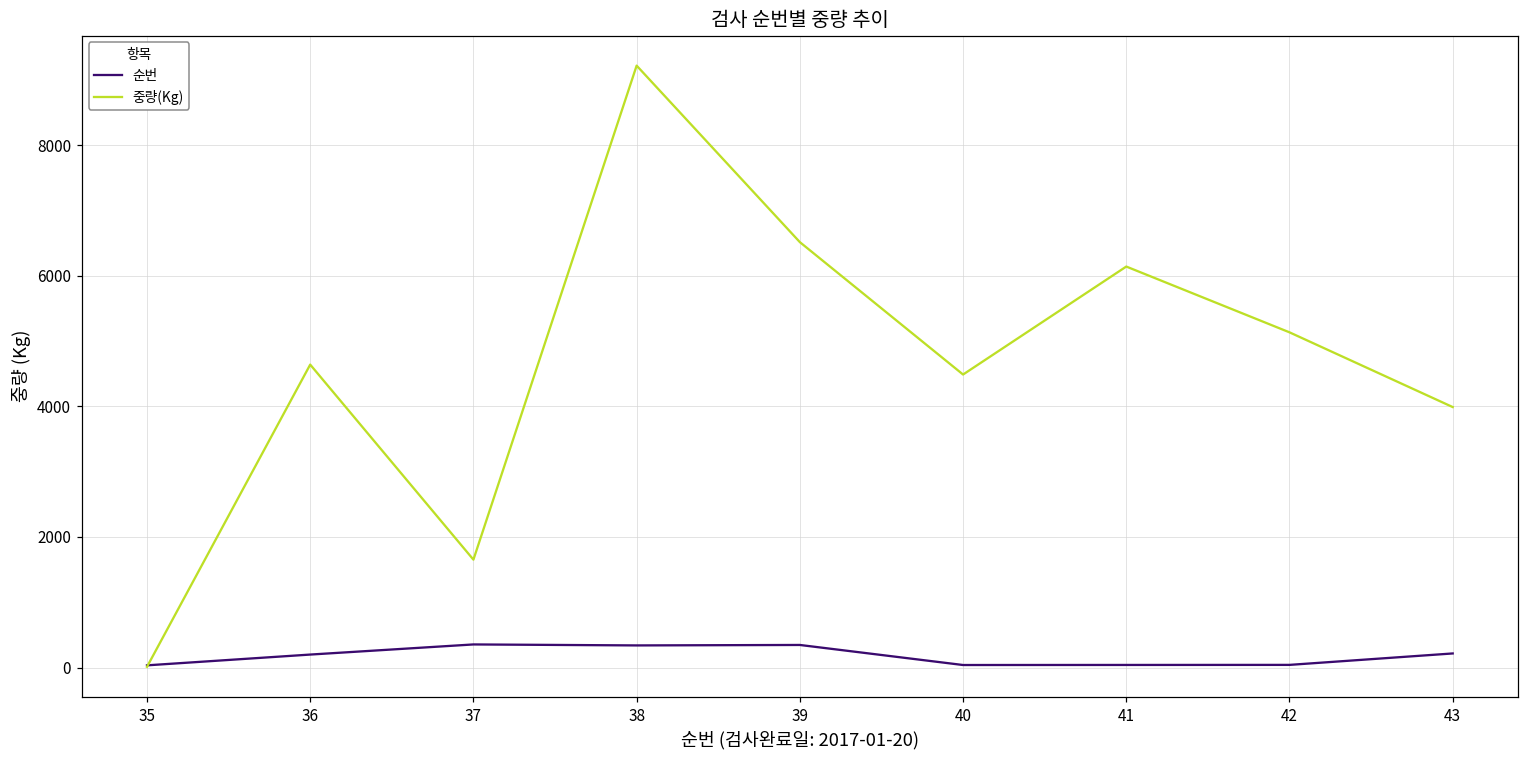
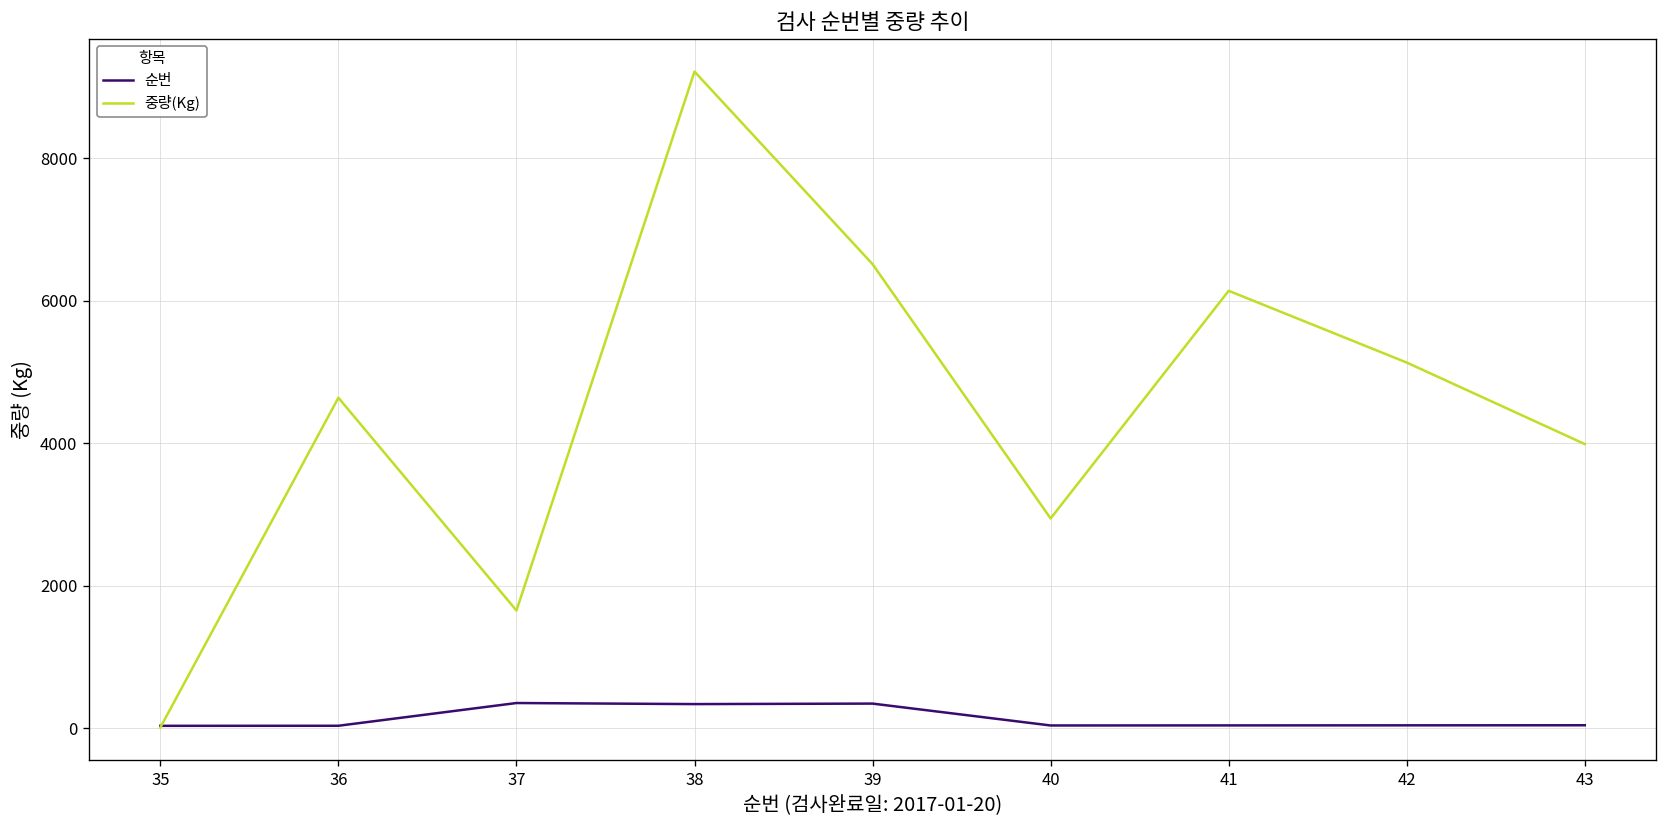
  {
    "순번": {
-     "36": 200,
+     "36": 0,
      "37": 400,
      "38": 300,
      "39": 300,
      "40": 0,
      "41": 0,
      "42": 0,
-     "43": 200
+     "43": 0
    },
    "중량(Kg)": {
      "36": 4600,
      "37": 1700,
      "38": 9200,
      "39": 6500,
-     "40": 4500,
+     "40": 2900,
      "41": 6100,
      "42": 5100,
      "43": 4000
    }
  }
